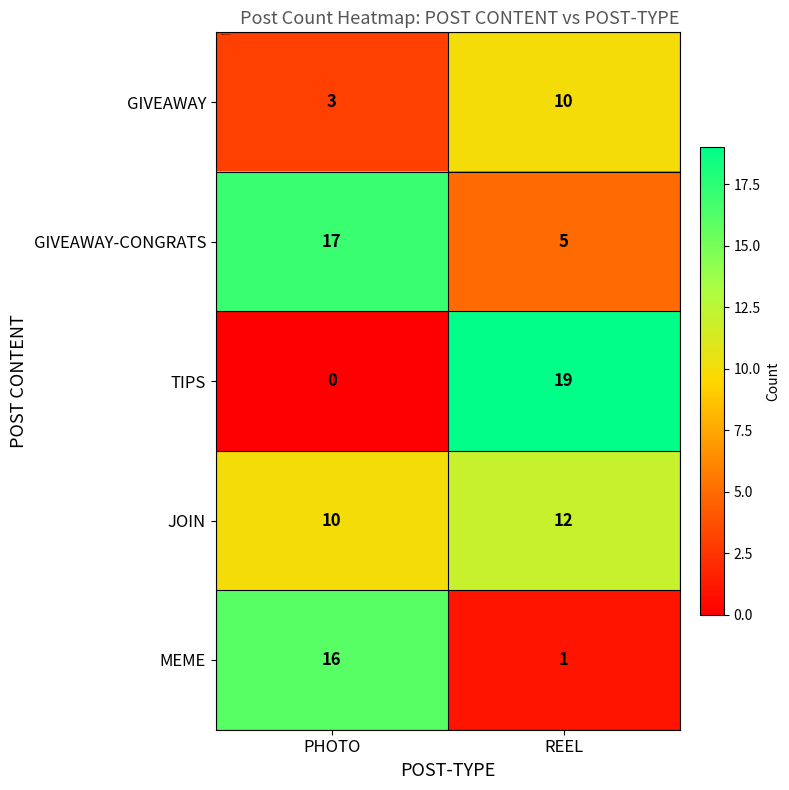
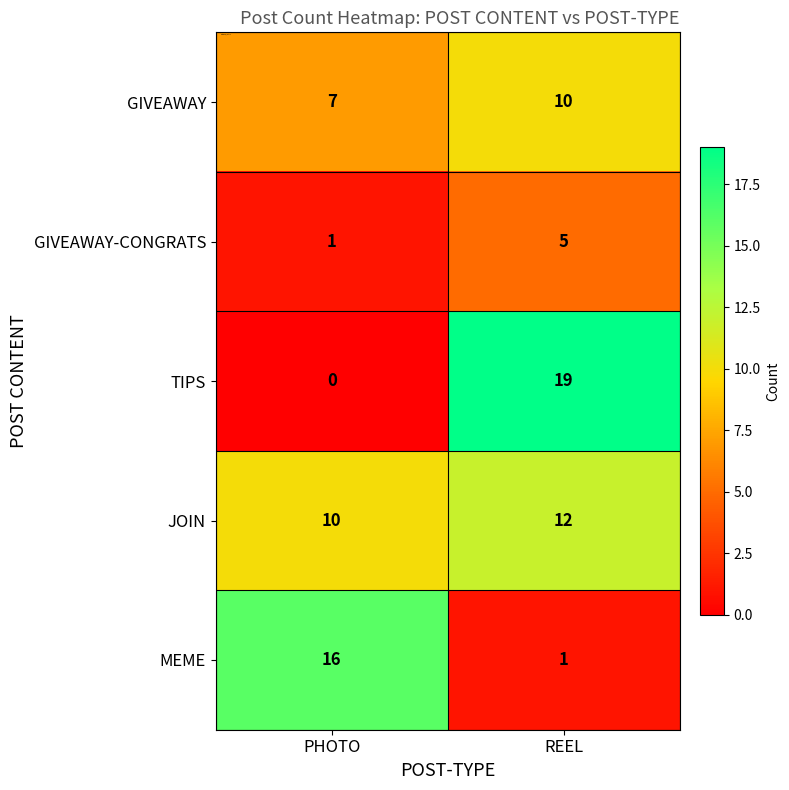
  {
    "GIVEAWAY": {
-     "PHOTO": 3,
+     "PHOTO": 7,
      "REEL": 10
    },
    "GIVEAWAY-CONGRATS": {
-     "PHOTO": 17,
+     "PHOTO": 1,
      "REEL": 5
    },
    "TIPS": {
      "PHOTO": 0,
      "REEL": 19
    },
    "JOIN": {
      "PHOTO": 10,
      "REEL": 12
    },
    "MEME": {
      "PHOTO": 16,
      "REEL": 1
    }
  }
